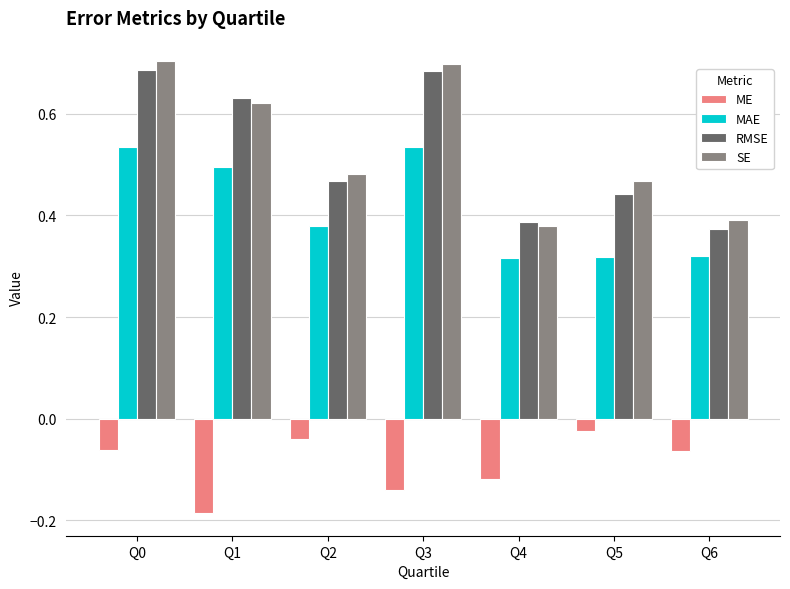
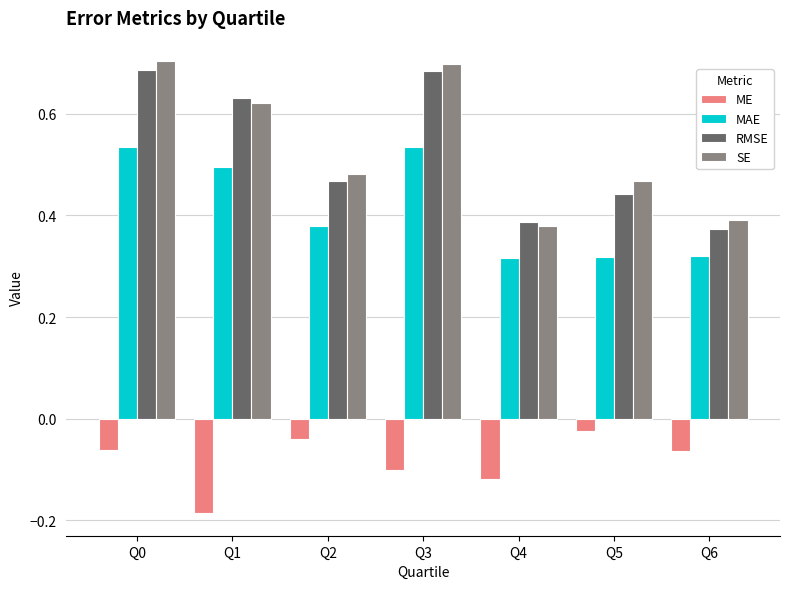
  {
    "ME": {
      "Q0": -0.06,
      "Q1": -0.19,
      "Q2": -0.04,
-     "Q3": -0.14,
+     "Q3": -0.10,
      "Q4": -0.12,
      "Q5": -0.02,
      "Q6": -0.06
    },
    "MAE": {
      "Q0": 0.54,
      "Q1": 0.50,
      "Q2": 0.38,
      "Q3": 0.53,
      "Q4": 0.32,
      "Q5": 0.32,
      "Q6": 0.32
    }
  }
